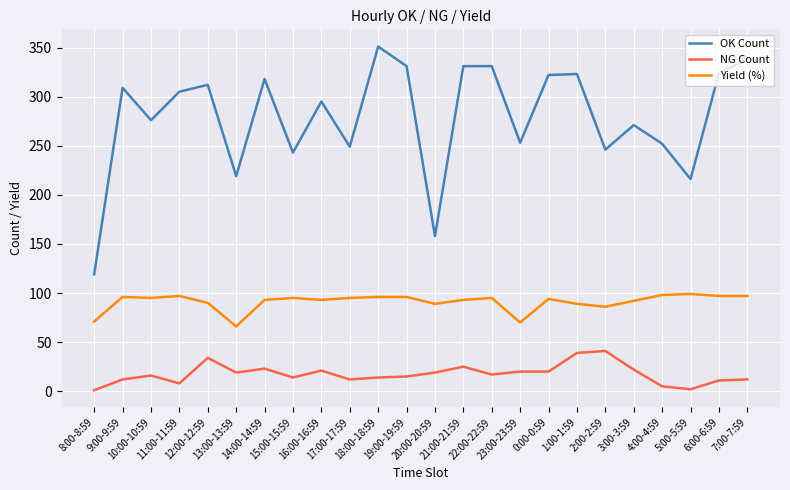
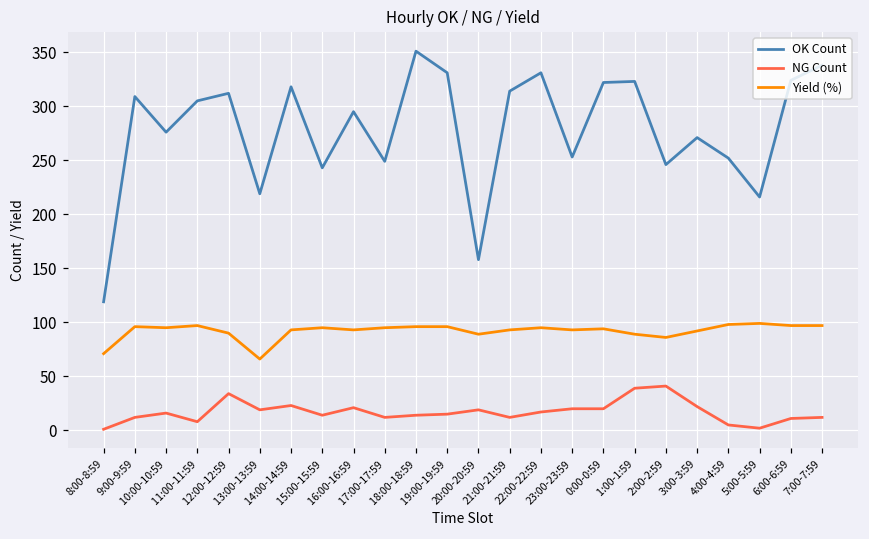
  {
    "OK Count": {
      "8:00-8:59": 120,
      "9:00-9:59": 310,
      "10:00-10:59": 280,
      "11:00-11:59": 310,
      "12:00-12:59": 310,
      "13:00-13:59": 220,
      "14:00-14:59": 320,
      "15:00-15:59": 240,
      "16:00-16:59": 300,
      "17:00-17:59": 250,
      "18:00-18:59": 350,
      "19:00-19:59": 330,
      "20:00-20:59": 160,
-     "21:00-21:59": 330,
+     "21:00-21:59": 310,
      "22:00-22:59": 330,
      "23:00-23:59": 250,
      "0:00-0:59": 320,
      "1:00-1:59": 320,
      "2:00-2:59": 250,
      "3:00-3:59": 270,
      "4:00-4:59": 250,
      "5:00-5:59": 220
    },
    "NG Count": {
      "8:00-8:59": 0,
      "9:00-9:59": 10,
      "10:00-10:59": 20,
      "11:00-11:59": 10,
      "12:00-12:59": 30,
      "13:00-13:59": 20,
      "14:00-14:59": 20,
      "15:00-15:59": 10,
      "16:00-16:59": 20,
      "17:00-17:59": 10,
      "18:00-18:59": 10,
      "19:00-19:59": 20,
      "20:00-20:59": 20,
-     "21:00-21:59": 30,
+     "21:00-21:59": 10,
      "22:00-22:59": 20,
      "23:00-23:59": 20,
      "0:00-0:59": 20,
      "1:00-1:59": 40,
      "2:00-2:59": 40,
      "3:00-3:59": 20,
      "4:00-4:59": 10,
      "5:00-5:59": 0,
      "6:00-6:59": 10,
      "7:00-7:59": 10
    },
    "Yield (%)": {
      "8:00-8:59": 70,
      "9:00-9:59": 100,
      "10:00-10:59": 100,
      "11:00-11:59": 100,
      "12:00-12:59": 90,
      "13:00-13:59": 70,
      "14:00-14:59": 90,
      "15:00-15:59": 100,
      "16:00-16:59": 90,
      "17:00-17:59": 100,
      "18:00-18:59": 100,
      "19:00-19:59": 100,
      "20:00-20:59": 90,
      "21:00-21:59": 90,
      "22:00-22:59": 100,
-     "23:00-23:59": 70,
+     "23:00-23:59": 90,
      "0:00-0:59": 90,
      "1:00-1:59": 90,
      "2:00-2:59": 90,
      "3:00-3:59": 90,
      "4:00-4:59": 100,
      "5:00-5:59": 100,
      "6:00-6:59": 100,
      "7:00-7:59": 100
    }
  }
